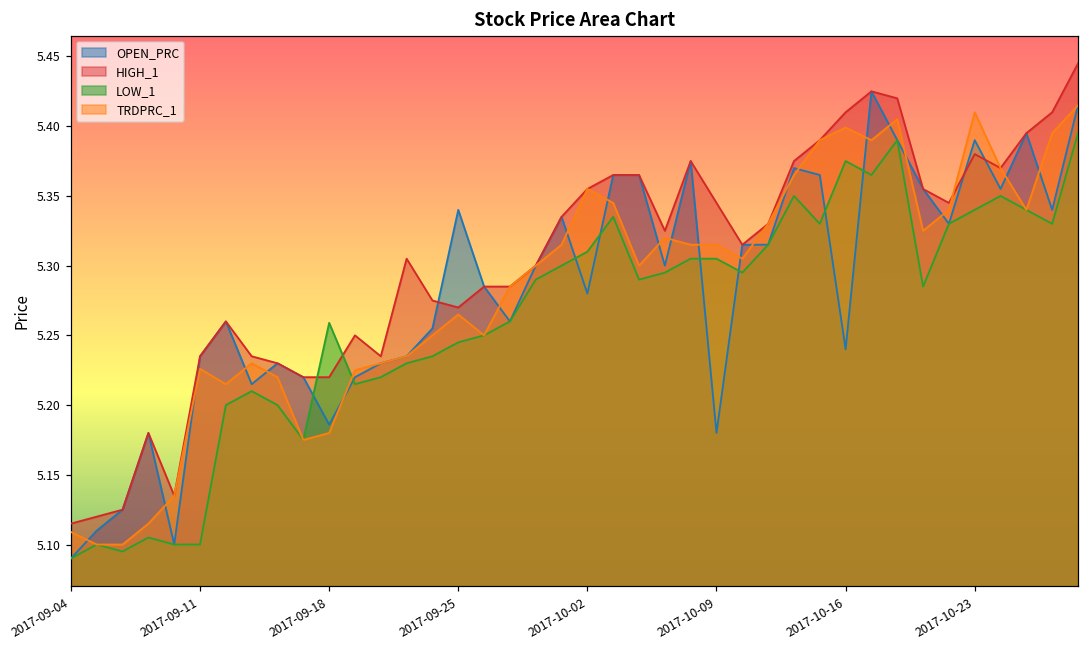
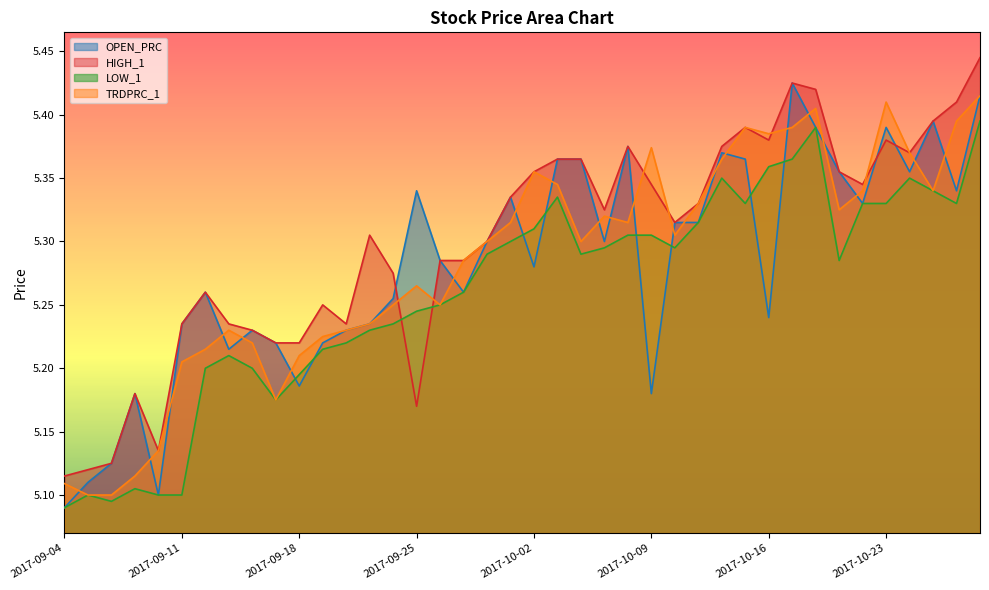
  {
    "OPEN_PRC": {
      "2017-09-18": 5.186,
      "2017-09-25": 5.340,
      "2017-10-02": 5.280,
      "2017-10-09": 5.180,
      "2017-10-16": 5.240,
      "2017-10-23": 5.390
    },
    "HIGH_1": {
      "2017-09-04": 5.115,
      "2017-09-18": 5.22,
-     "2017-09-25": 5.27,
+     "2017-09-25": 5.17,
      "2017-10-09": 5.345,
-     "2017-10-16": 5.41,
+     "2017-10-16": 5.38,
      "2017-10-23": 5.38
    },
    "LOW_1": {
      "2017-09-11": 5.100,
-     "2017-09-18": 5.259,
+     "2017-09-18": 5.195,
      "2017-09-25": 5.245,
      "2017-10-02": 5.310,
      "2017-10-09": 5.305,
-     "2017-10-16": 5.375,
-     "2017-10-23": 5.34
+     "2017-10-16": 5.359,
+     "2017-10-23": 5.33
    },
    "TRDPRC_1": {
      "2017-09-04": 5.109,
-     "2017-09-11": 5.226,
-     "2017-09-18": 5.18,
+     "2017-09-11": 5.205,
+     "2017-09-18": 5.21,
      "2017-09-25": 5.265,
-     "2017-10-09": 5.315,
-     "2017-10-16": 5.399,
+     "2017-10-09": 5.374,
+     "2017-10-16": 5.385,
      "2017-10-23": 5.410
    }
  }
